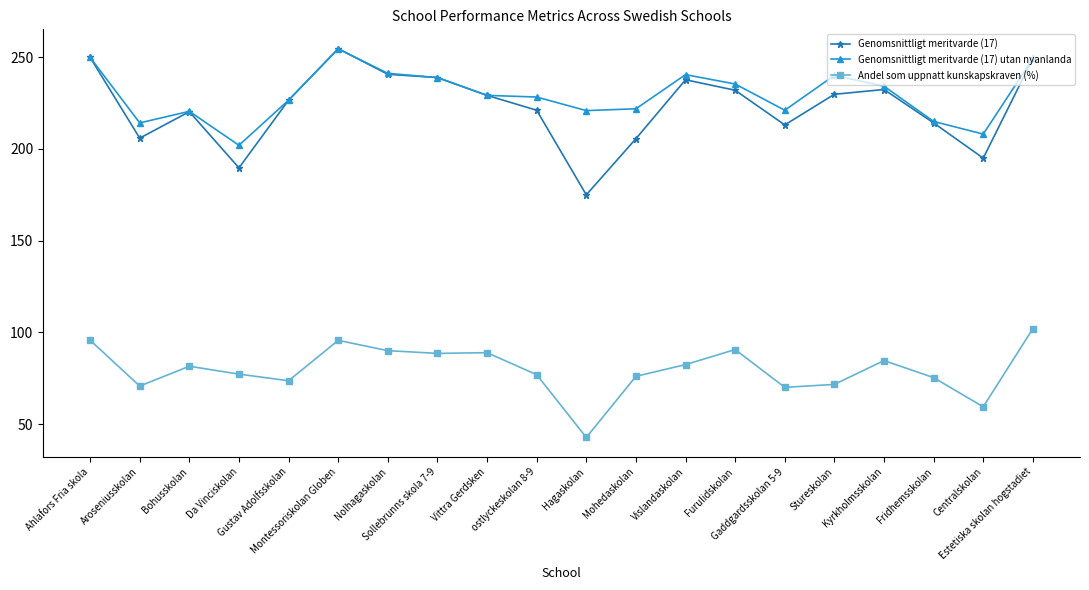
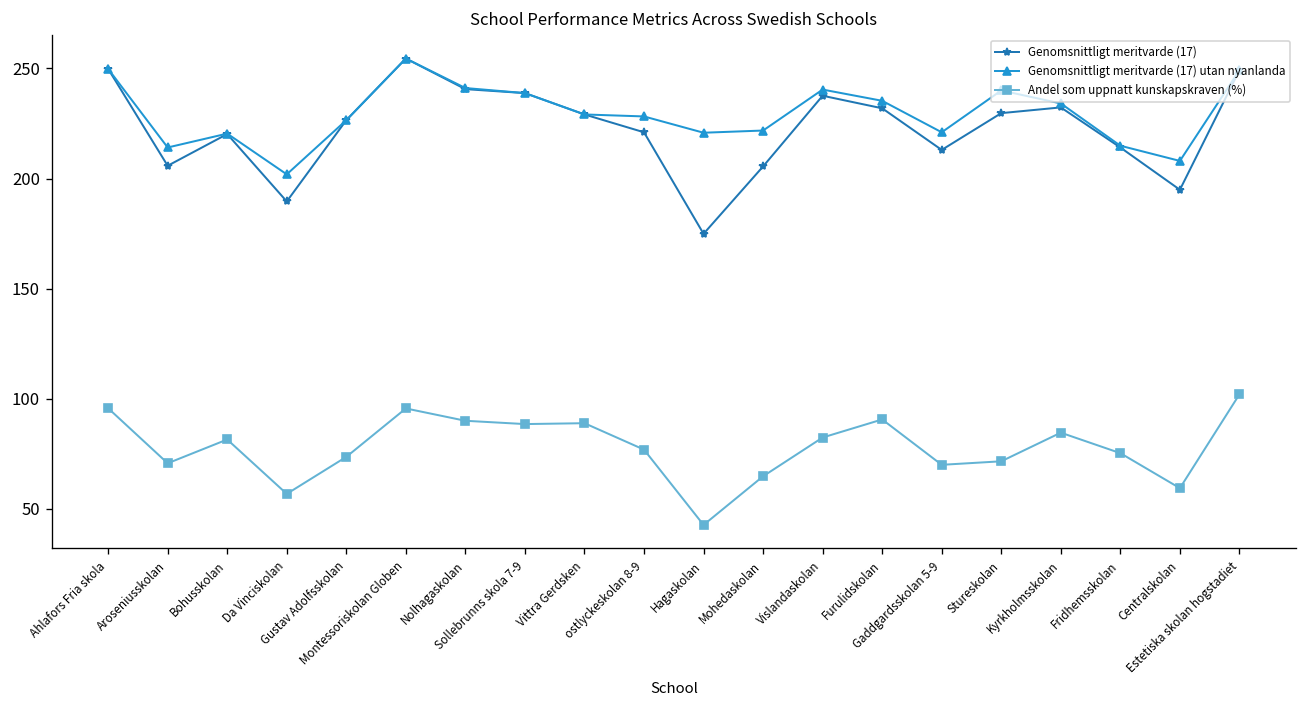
  {
    "Andel som uppnatt kunskapskraven (%)": {
      "Ahlafors Fria skola": 96,
      "Aroseniusskolan": 71,
      "Bohusskolan": 82,
-     "Da Vinciskolan": 77,
+     "Da Vinciskolan": 57,
      "Gustav Adolfsskolan": 74,
      "Montessoriskolan Globen": 96,
      "Nolhagaskolan": 90,
      "Sollebrunns skola 7-9": 89,
      "Vittra Gerdsken": 89,
      "ostlyckeskolan 8-9": 77,
      "Hagaskolan": 43,
-     "Mohedaskolan": 76,
+     "Mohedaskolan": 65,
      "Vislandaskolan": 82,
      "Furulidskolan": 91,
      "Gaddgardsskolan 5-9": 70,
      "Stureskolan": 72,
      "Kyrkholmsskolan": 85,
      "Fridhemsskolan": 75,
      "Centralskolan": 59,
      "Estetiska skolan hogstadiet": 102
    }
  }
